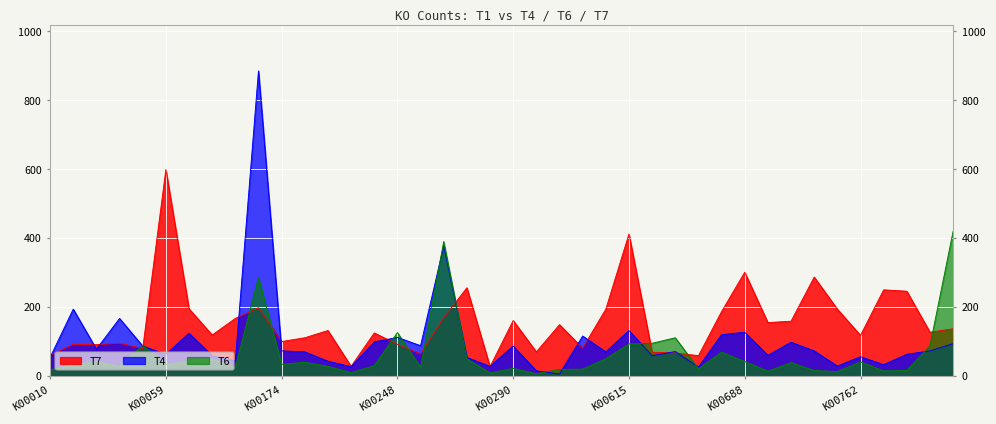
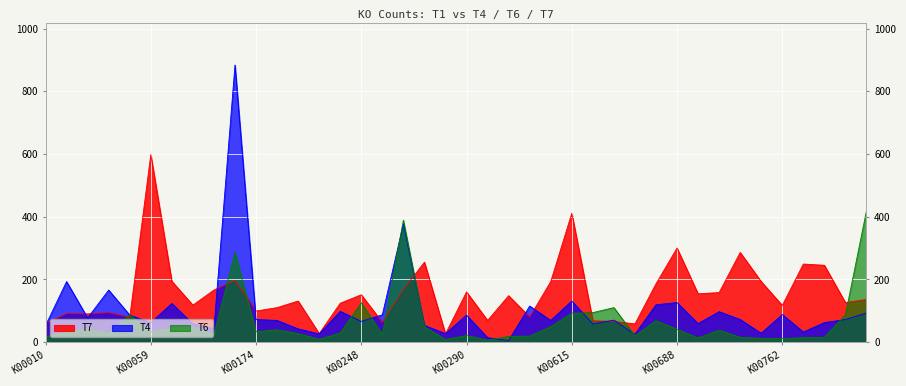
  {
    "T7": {
      "K00059": 600,
      "K00174": 100,
-     "K00248": 90,
+     "K00248": 150,
      "K00290": 160,
      "K00615": 410,
      "K00688": 300,
      "K00762": 120
    },
    "T4": {
      "K00174": 70,
-     "K00248": 110,
+     "K00248": 70,
      "K00290": 90,
      "K00615": 130,
      "K00688": 130,
-     "K00762": 60
+     "K00762": 90
    },
    "T6": {
      "K00010": 20,
      "K00174": 30,
      "K00248": 130,
      "K00290": 20,
      "K00615": 90,
      "K00688": 40,
-     "K00762": 40
+     "K00762": 10
    }
  }
